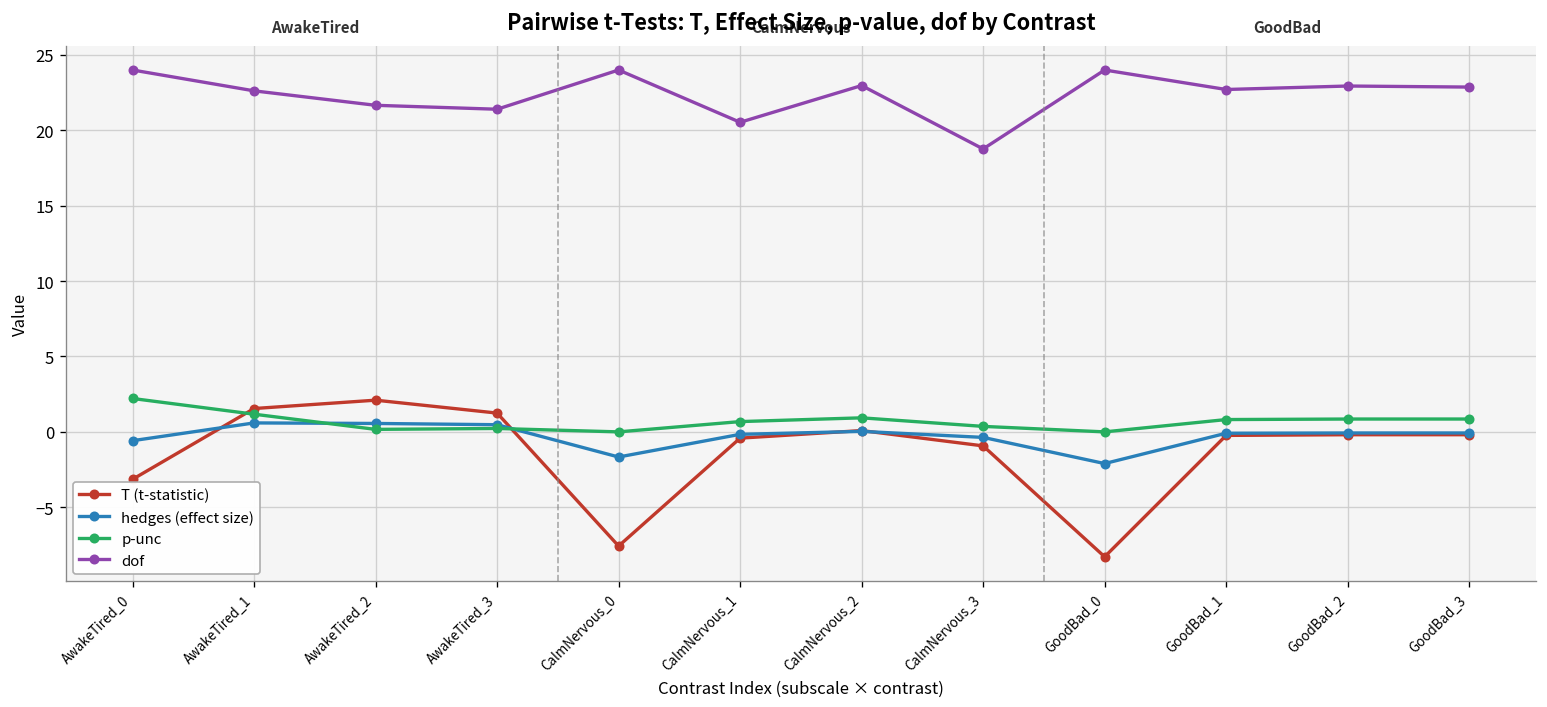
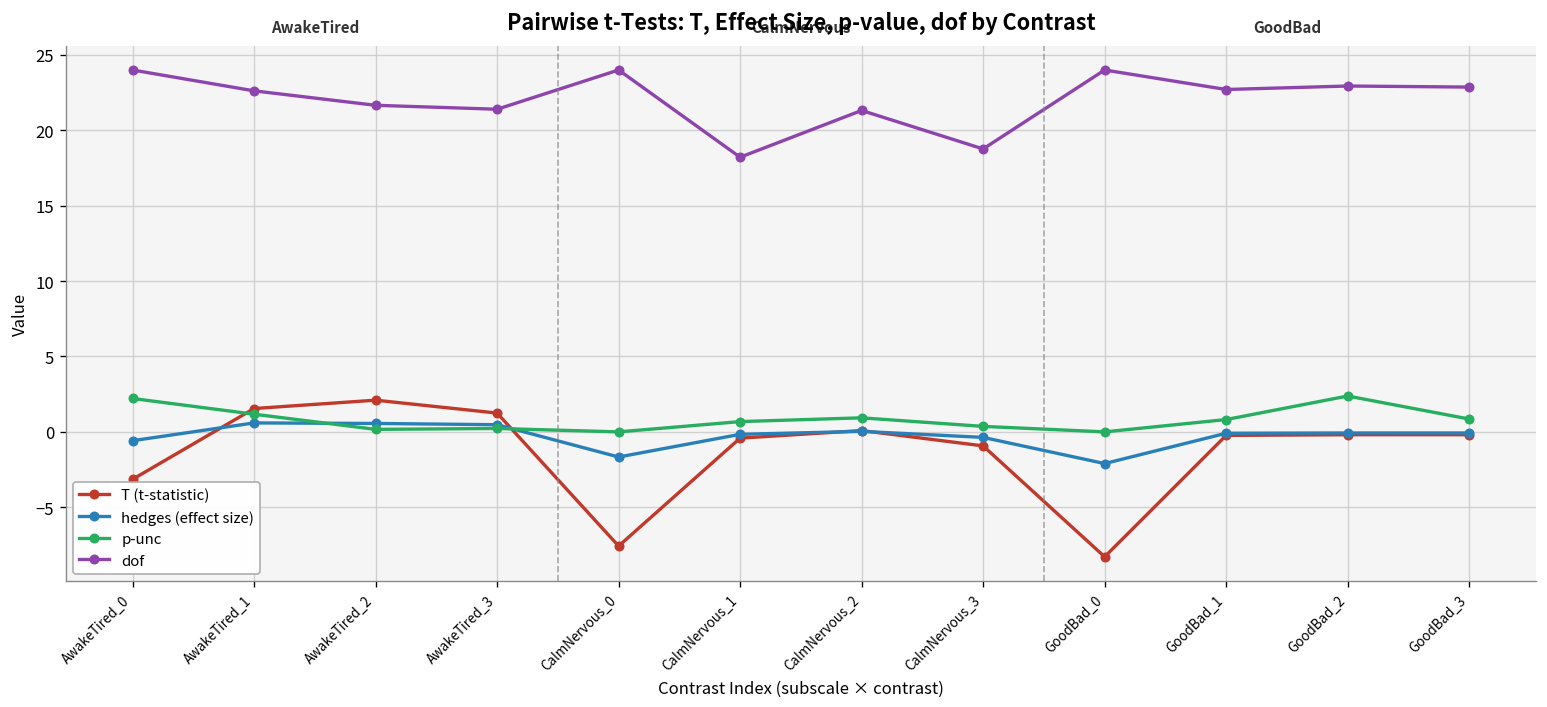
  {
    "T (t-statistic)": {
      "AwakeTired_1": 1.5,
      "AwakeTired_2": 2.1,
      "AwakeTired_3": 1.2,
      "CalmNervous_0": -7.6,
      "CalmNervous_1": -0.4,
      "CalmNervous_3": -0.9,
      "GoodBad_0": -8.3
    },
    "hedges (effect size)": {
      "AwakeTired_0": -0.6,
      "AwakeTired_1": 0.6,
      "AwakeTired_2": 0.6,
      "AwakeTired_3": 0.5,
      "CalmNervous_0": -1.7,
      "CalmNervous_1": -0.2,
      "CalmNervous_3": -0.4,
      "GoodBad_0": -2.1
    },
    "p-unc": {
      "AwakeTired_0": 2.2,
      "AwakeTired_1": 1.2,
      "AwakeTired_2": 0.2,
      "AwakeTired_3": 0.2,
      "CalmNervous_0": 0.0,
      "CalmNervous_1": 0.7,
      "CalmNervous_2": 0.9,
      "CalmNervous_3": 0.4,
      "GoodBad_0": 0.0,
      "GoodBad_1": 0.8,
-     "GoodBad_2": 0.9,
+     "GoodBad_2": 2.4,
      "GoodBad_3": 0.9
    },
    "dof": {
      "AwakeTired_0": 24.0,
      "AwakeTired_1": 22.6,
      "AwakeTired_2": 21.7,
      "AwakeTired_3": 21.4,
      "CalmNervous_0": 24.0,
-     "CalmNervous_1": 20.5,
-     "CalmNervous_2": 23.0,
+     "CalmNervous_1": 18.2,
+     "CalmNervous_2": 21.3,
      "CalmNervous_3": 18.8,
      "GoodBad_0": 24.0,
      "GoodBad_1": 22.7,
      "GoodBad_2": 22.9,
      "GoodBad_3": 22.9
    }
  }
